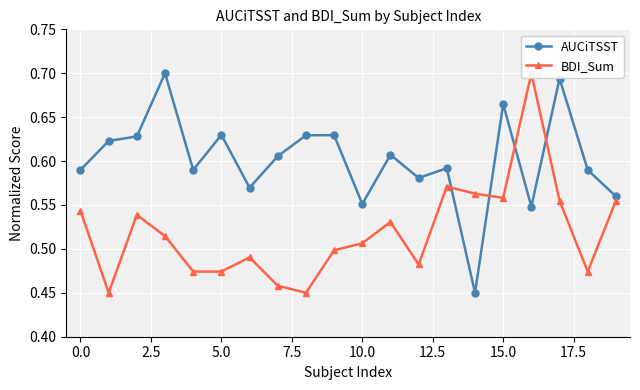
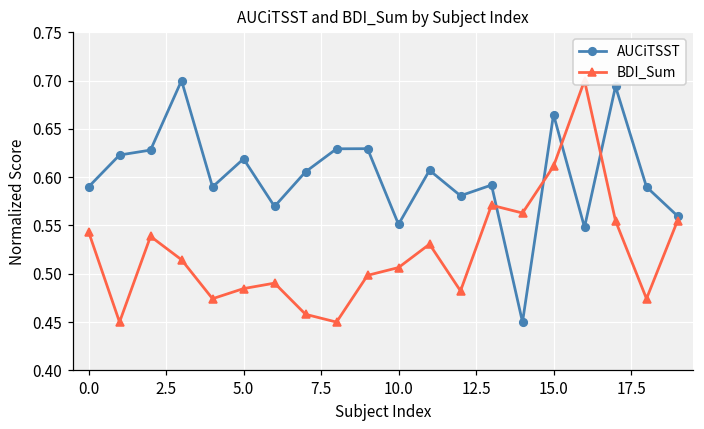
  {
    "AUCiTSST": {
      "0.0": 0.59,
-     "5.0": 0.63,
+     "5.0": 0.62,
      "10.0": 0.55,
      "15.0": 0.66
    },
    "BDI_Sum": {
      "0.0": 0.54,
-     "5.0": 0.47,
+     "5.0": 0.48,
      "10.0": 0.51,
-     "15.0": 0.56
+     "15.0": 0.61
    }
  }
